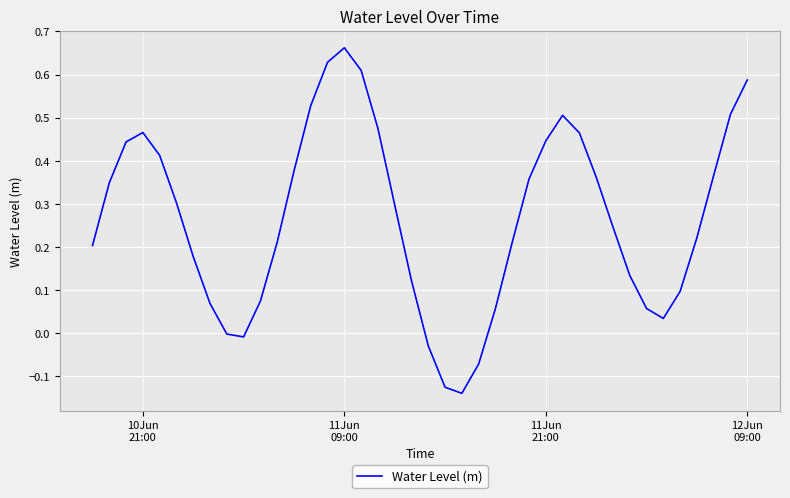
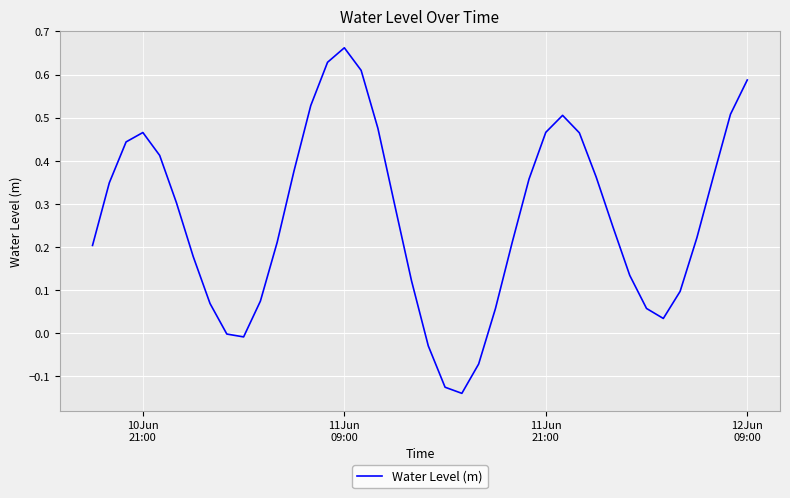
  {
    "10Jun 21:00": 0.47,
    "11Jun 09:00": 0.66,
-   "11Jun 21:00": 0.45,
+   "11Jun 21:00": 0.47,
    "12Jun 09:00": 0.59
  }
